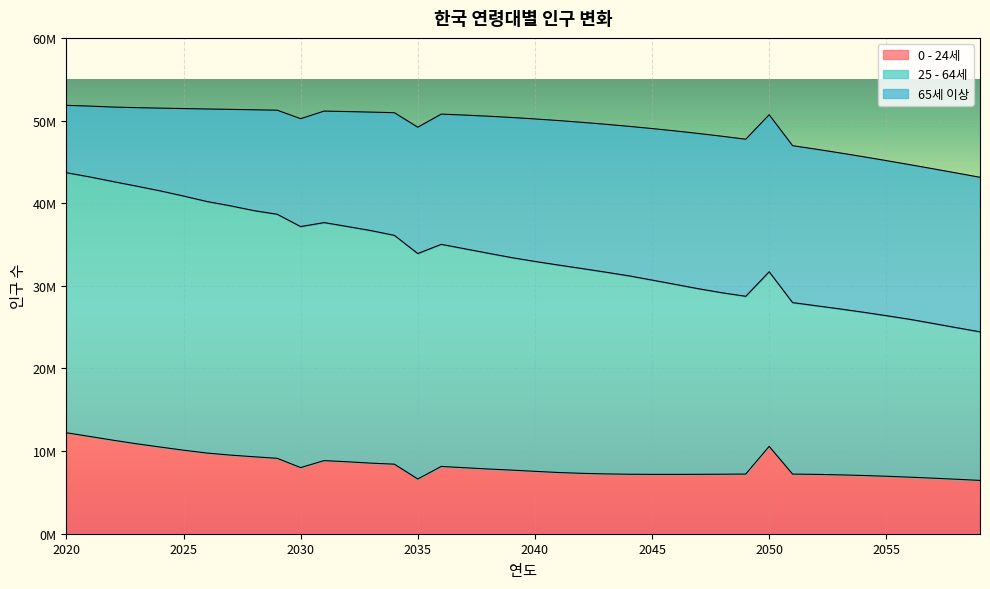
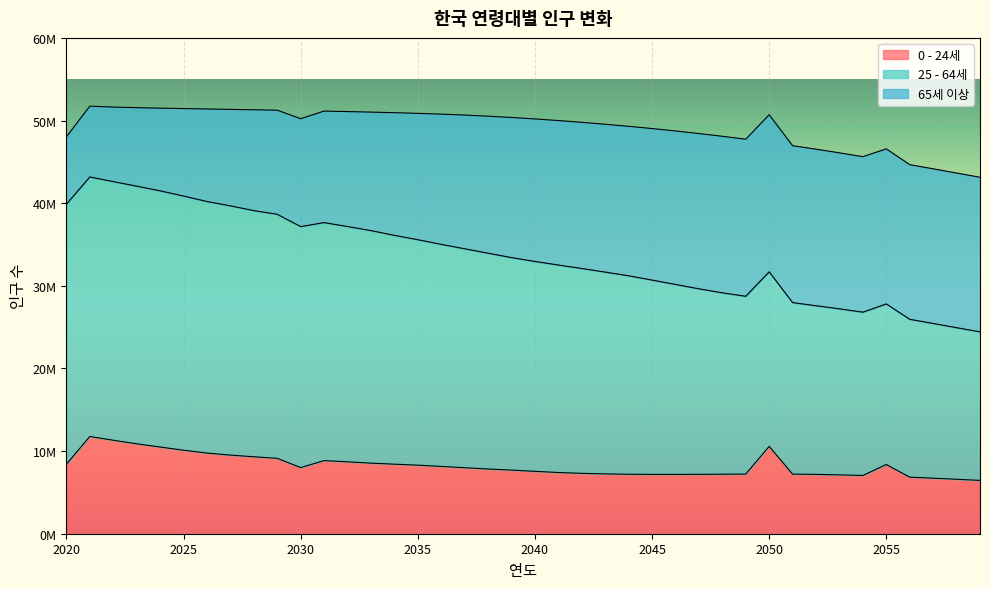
  {
    "0 - 24세": {
-     "2020": 12000000,
+     "2020": 8000000,
      "2025": 10000000,
      "2030": 8000000,
-     "2035": 7000000,
+     "2035": 8000000,
      "2040": 8000000,
      "2045": 7000000,
      "2050": 11000000,
-     "2055": 7000000
+     "2055": 8000000
    }
  }
